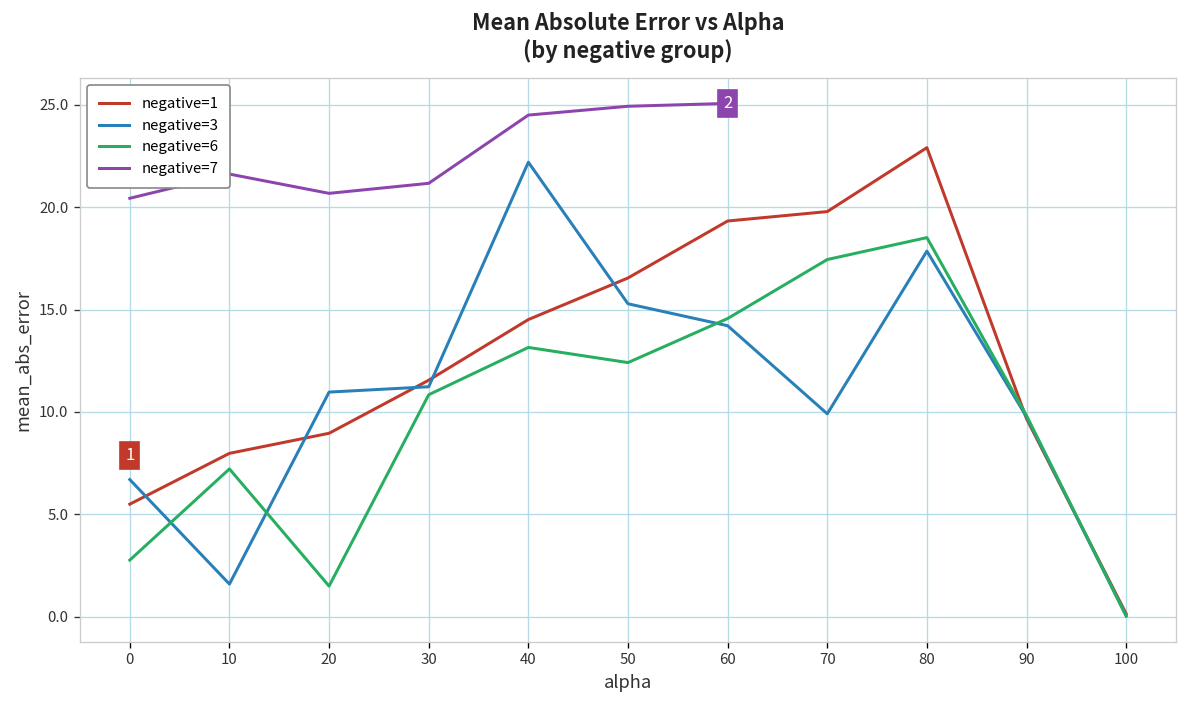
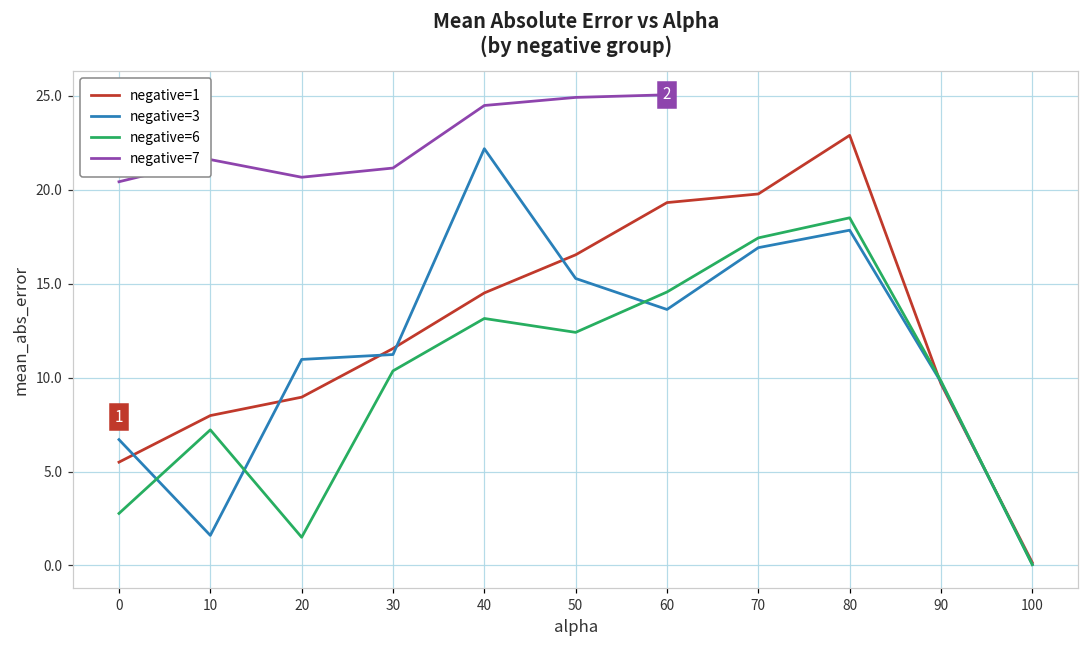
  {
    "negative=1": {
      "0": 5.5,
      "10": 8.0,
      "20": 9.0,
      "30": 11.6,
      "40": 14.5,
      "50": 16.5,
      "60": 19.3,
      "70": 19.8,
      "80": 22.9
    },
    "negative=3": {
      "10": 1.6,
      "20": 11.0,
      "30": 11.2,
      "40": 22.2,
      "50": 15.3,
-     "60": 14.2,
-     "70": 9.9,
+     "60": 13.6,
+     "70": 16.9,
      "80": 17.9
    },
    "negative=6": {
      "0": 2.8,
      "10": 7.2,
      "20": 1.5,
-     "30": 10.8,
+     "30": 10.4,
      "40": 13.2,
      "50": 12.4,
      "60": 14.6,
      "70": 17.4,
      "80": 18.5
    },
    "negative=7": {
      "0": 20.4,
      "20": 20.7,
      "30": 21.2,
      "40": 24.5,
      "50": 24.9
    }
  }
